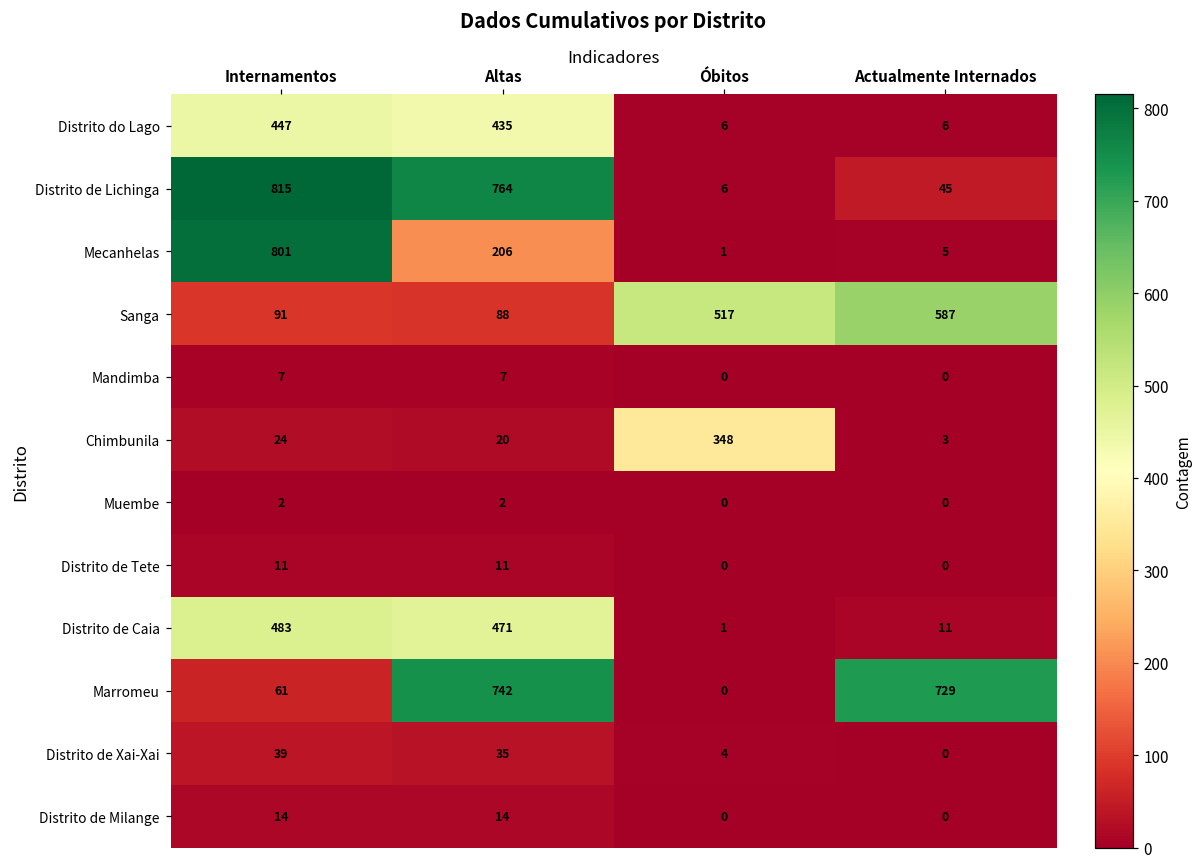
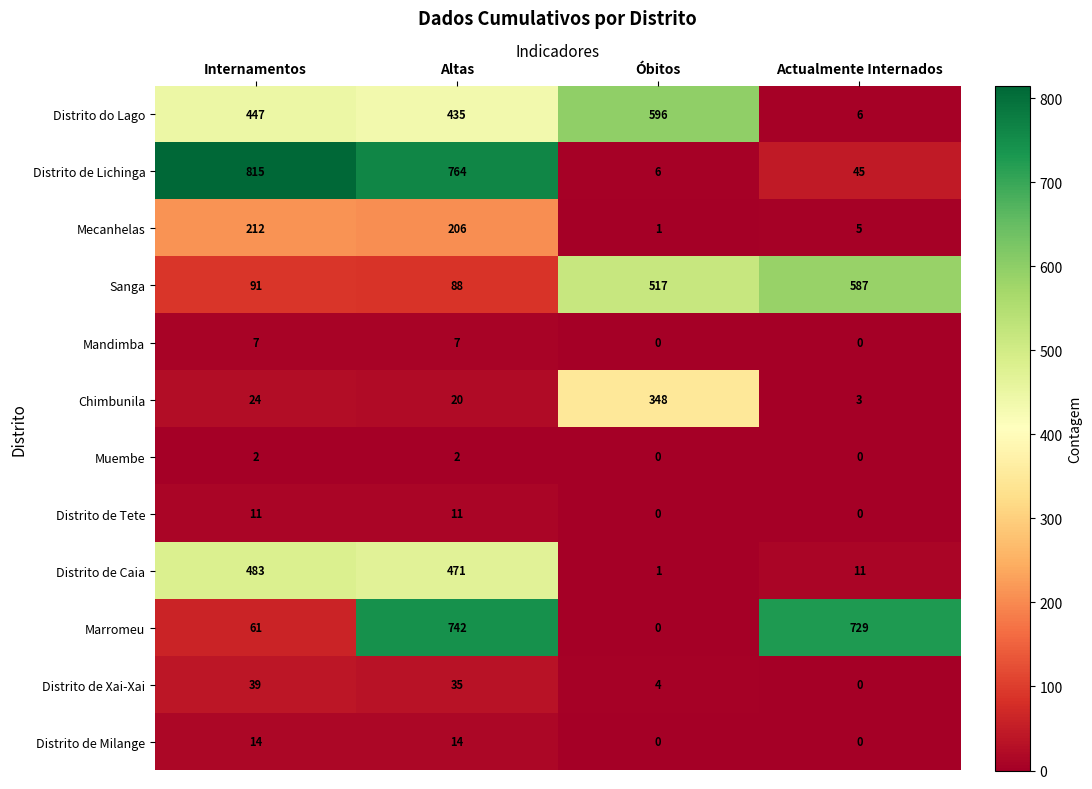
  {
    "Distrito do Lago": {
      "Internamentos": 447,
      "Altas": 435,
-     "Óbitos": 6,
+     "Óbitos": 596,
      "Actualmente Internados": 6
    },
    "Distrito de Lichinga": {
      "Internamentos": 815,
      "Altas": 764,
      "Óbitos": 6,
      "Actualmente Internados": 45
    },
    "Mecanhelas": {
-     "Internamentos": 801,
+     "Internamentos": 212,
      "Altas": 206,
      "Óbitos": 1,
      "Actualmente Internados": 5
    },
    "Sanga": {
      "Internamentos": 91,
      "Altas": 88,
      "Óbitos": 517,
      "Actualmente Internados": 587
    },
    "Mandimba": {
      "Internamentos": 7,
      "Altas": 7,
      "Óbitos": 0,
      "Actualmente Internados": 0
    },
    "Chimbunila": {
      "Internamentos": 24,
      "Altas": 20,
      "Óbitos": 348,
      "Actualmente Internados": 3
    },
    "Muembe": {
      "Internamentos": 2,
      "Altas": 2,
      "Óbitos": 0,
      "Actualmente Internados": 0
    },
    "Distrito de Tete": {
      "Internamentos": 11,
      "Altas": 11,
      "Óbitos": 0,
      "Actualmente Internados": 0
    },
    "Distrito de Caia": {
      "Internamentos": 483,
      "Altas": 471,
      "Óbitos": 1,
      "Actualmente Internados": 11
    },
    "Marromeu": {
      "Internamentos": 61,
      "Altas": 742,
      "Óbitos": 0,
      "Actualmente Internados": 729
    },
    "Distrito de Xai-Xai": {
      "Internamentos": 39,
      "Altas": 35,
      "Óbitos": 4,
      "Actualmente Internados": 0
    },
    "Distrito de Milange": {
      "Internamentos": 14,
      "Altas": 14,
      "Óbitos": 0,
      "Actualmente Internados": 0
    }
  }
